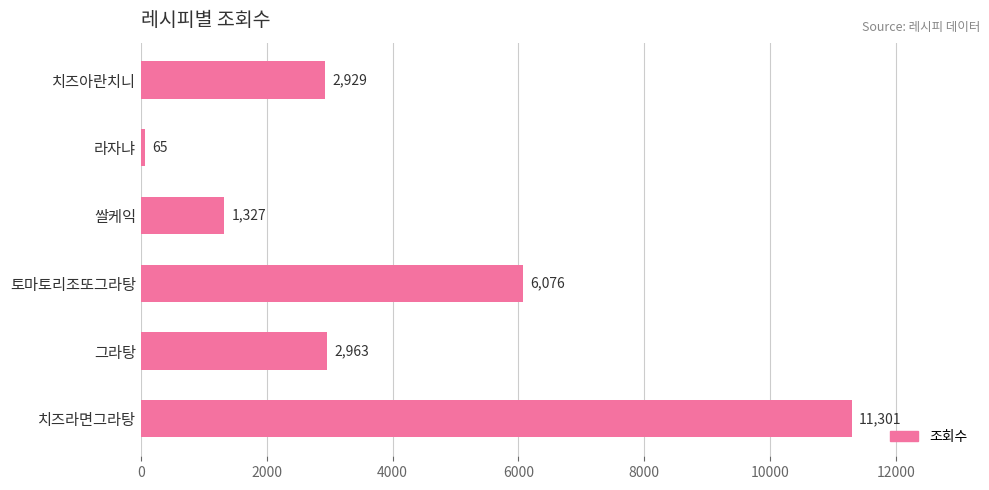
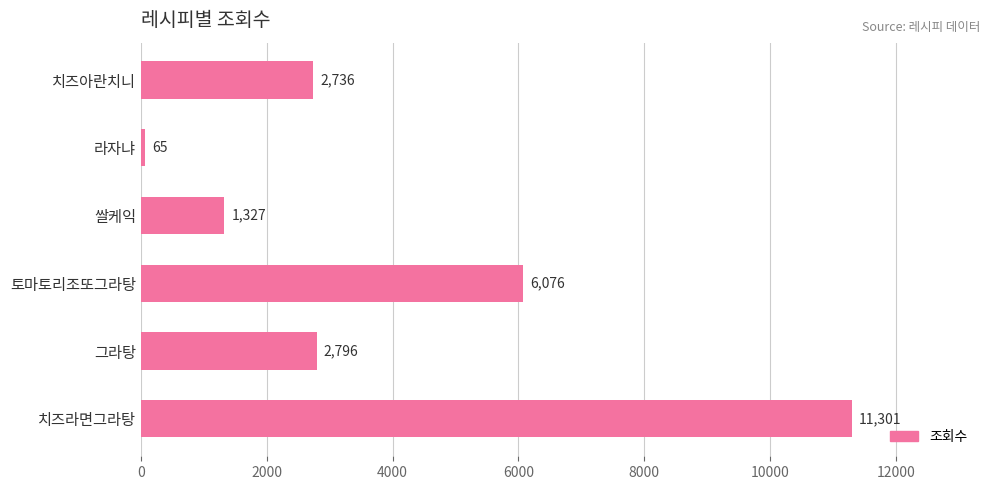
  {
-   "치즈아란치니": "2,929",
+   "치즈아란치니": "2,736",
    "라자냐": "65",
    "쌀케익": "1,327",
    "토마토리조또그라탕": "6,076",
-   "그라탕": "2,963",
+   "그라탕": "2,796",
    "치즈라면그라탕": "11,301"
  }
